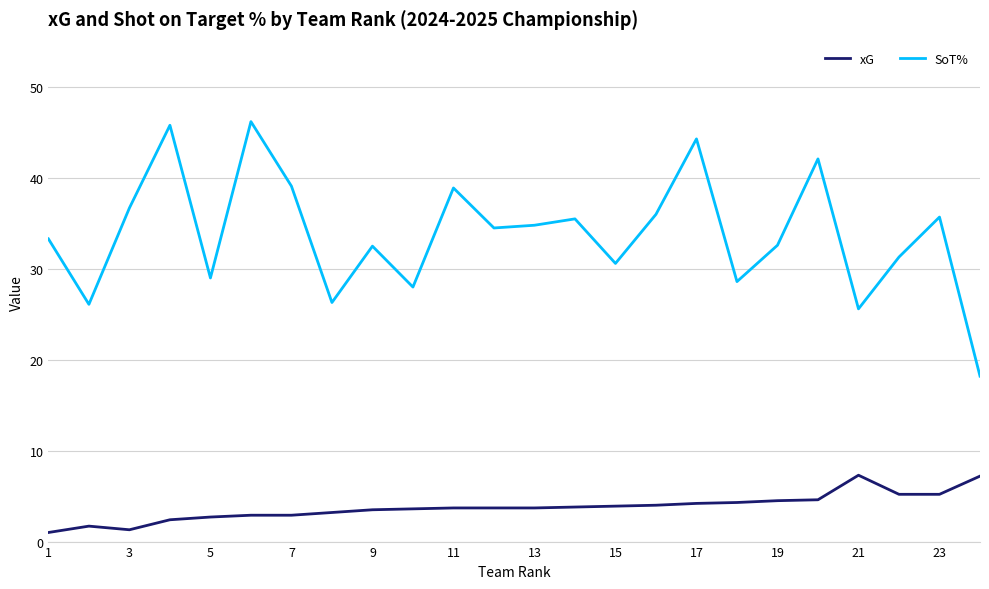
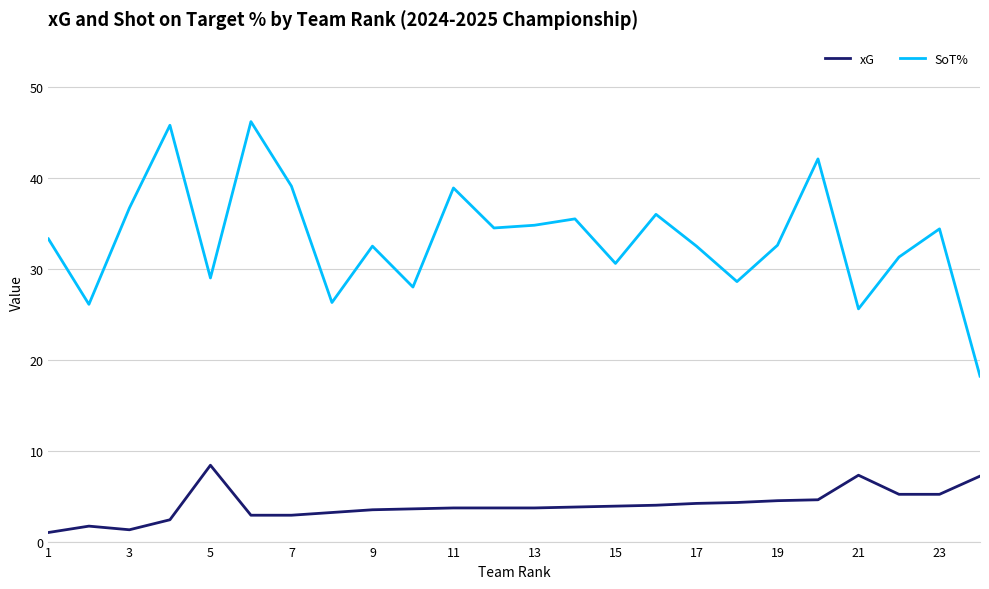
  {
    "xG": {
      "1": 1,
      "3": 1,
-     "5": 3,
+     "5": 8,
      "7": 3,
      "9": 4,
      "11": 4,
      "13": 4,
      "15": 4,
      "17": 4,
      "19": 5,
      "21": 7,
      "23": 5
    },
    "SoT%": {
      "1": 33,
      "3": 37,
      "5": 29,
      "7": 39,
      "9": 33,
      "11": 39,
      "13": 35,
      "15": 31,
-     "17": 44,
+     "17": 33,
      "19": 33,
      "21": 26,
-     "23": 36
+     "23": 34
    }
  }
